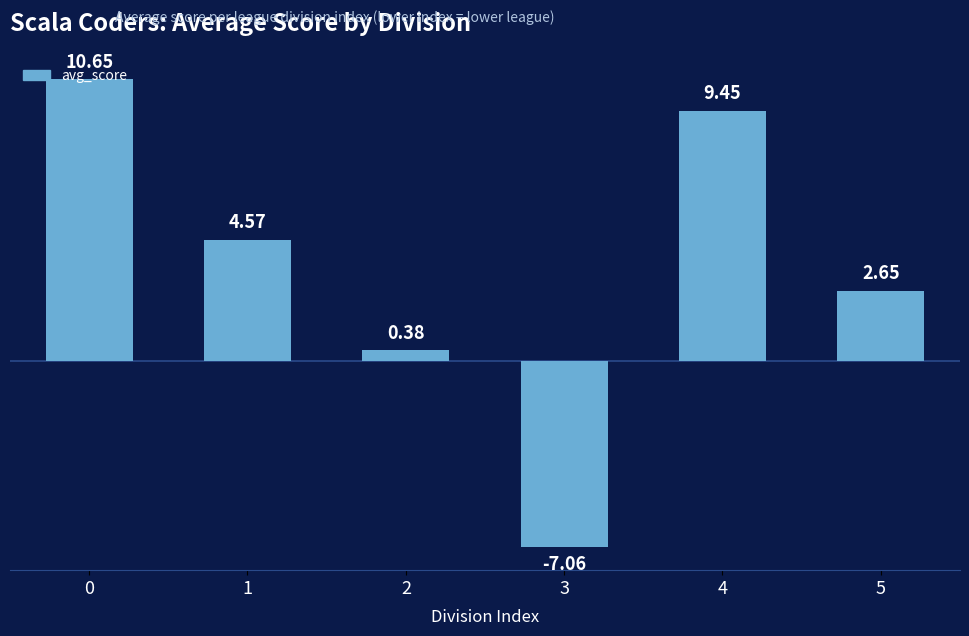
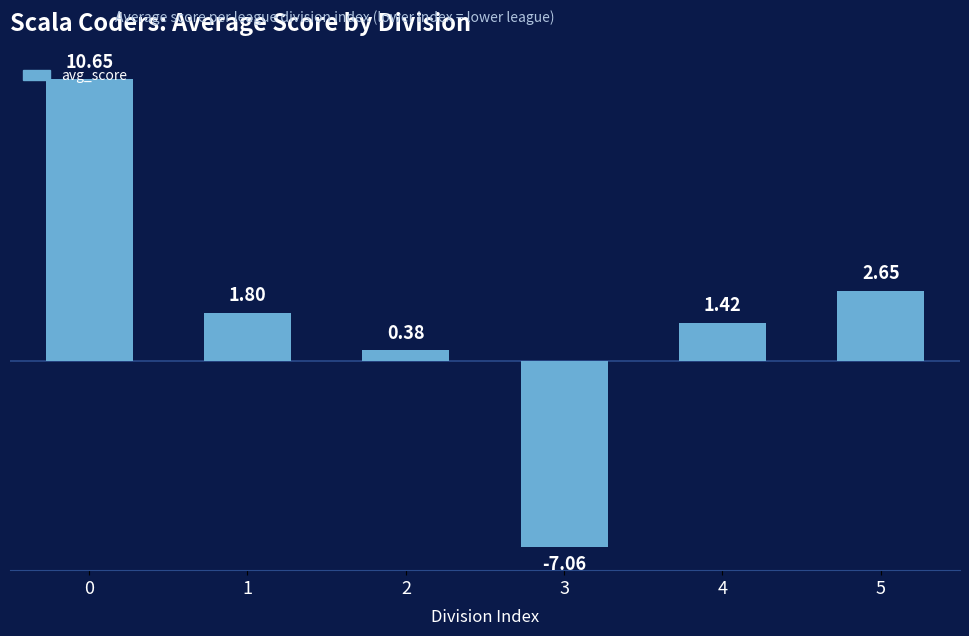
  {
    "0": 10.65,
-   "1": 4.57,
+   "1": 1.80,
    "2": 0.38,
    "3": -7.06,
-   "4": 9.45,
+   "4": 1.42,
    "5": 2.65
  }
